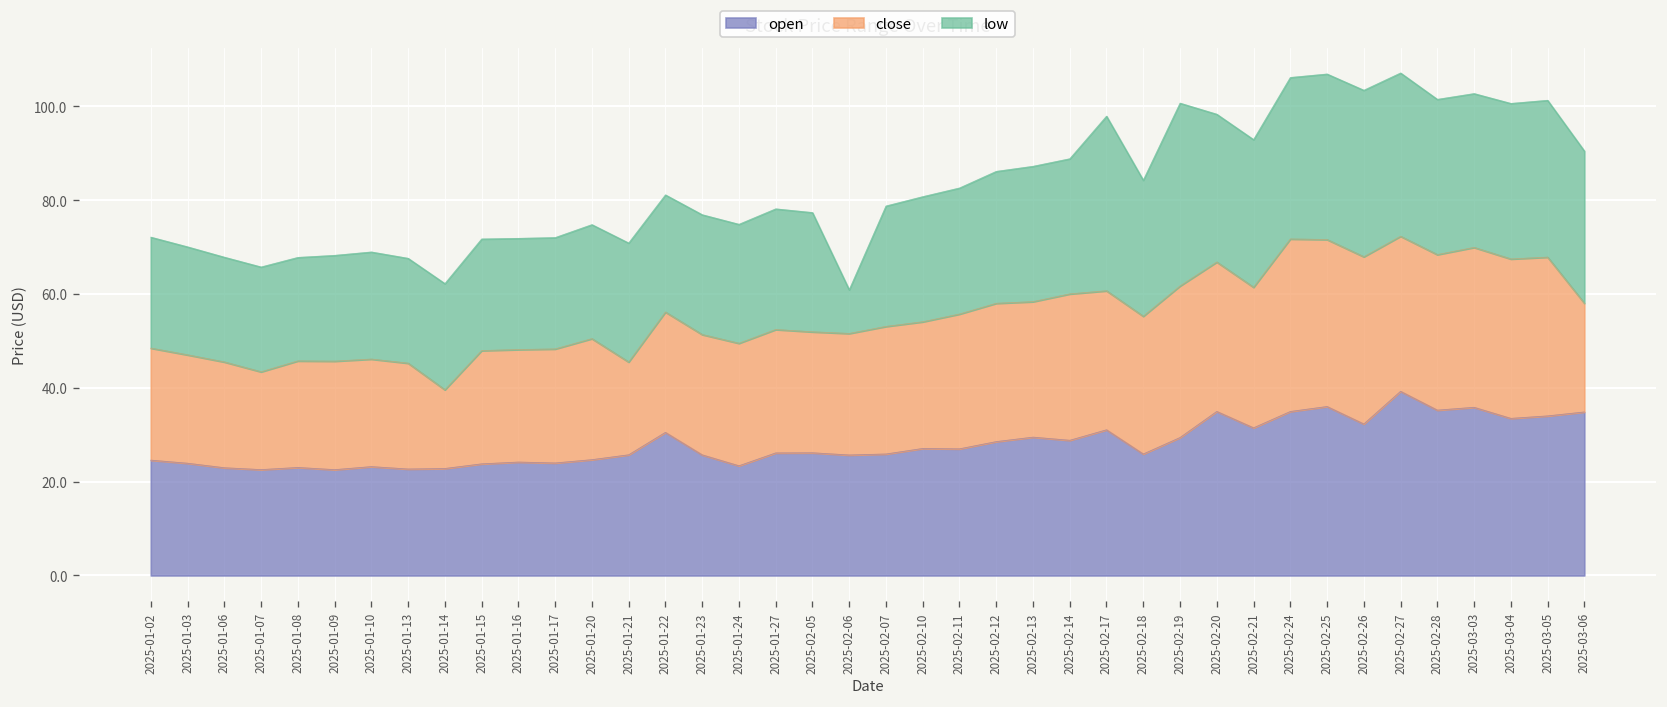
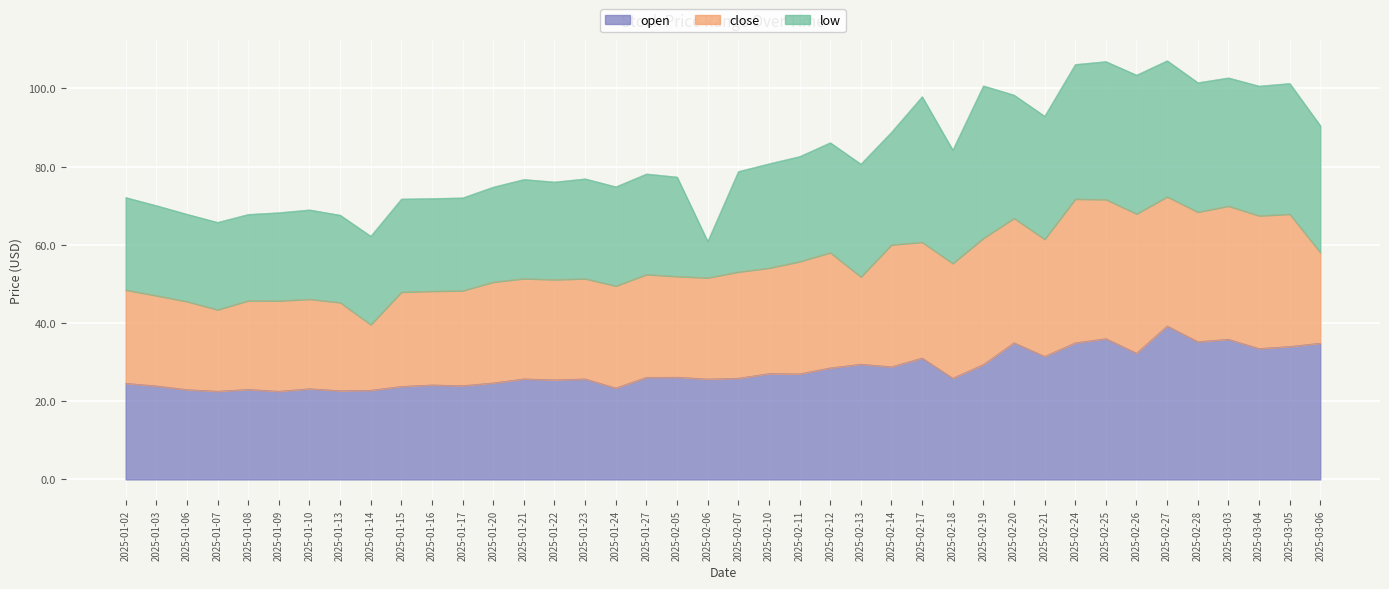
  {
    "open": {
      "2025-01-02": 25,
      "2025-01-03": 24,
      "2025-01-06": 23,
      "2025-01-07": 23,
      "2025-01-08": 23,
      "2025-01-09": 23,
      "2025-01-10": 23,
      "2025-01-13": 23,
      "2025-01-14": 23,
      "2025-01-15": 24,
      "2025-01-16": 24,
      "2025-01-17": 24,
      "2025-01-20": 25,
      "2025-01-21": 26,
-     "2025-01-22": 31,
+     "2025-01-22": 25,
      "2025-01-23": 26,
      "2025-01-24": 23,
      "2025-01-27": 26,
      "2025-02-05": 26,
      "2025-02-06": 26,
      "2025-02-07": 26,
      "2025-02-10": 27,
      "2025-02-11": 27,
      "2025-02-12": 29,
      "2025-02-13": 29,
      "2025-02-14": 29,
      "2025-02-17": 31,
      "2025-02-18": 26,
      "2025-02-19": 29,
      "2025-02-20": 35,
      "2025-02-21": 31,
      "2025-02-24": 35,
      "2025-02-25": 36,
      "2025-02-26": 32,
      "2025-02-27": 39,
      "2025-02-28": 35,
      "2025-03-03": 36,
      "2025-03-04": 33,
      "2025-03-05": 34,
      "2025-03-06": 35
    },
    "close": {
      "2025-01-02": 24,
      "2025-01-03": 23,
      "2025-01-06": 23,
      "2025-01-07": 21,
      "2025-01-08": 23,
      "2025-01-09": 23,
      "2025-01-10": 23,
      "2025-01-13": 23,
      "2025-01-14": 17,
      "2025-01-15": 24,
      "2025-01-16": 24,
      "2025-01-17": 24,
      "2025-01-20": 26,
-     "2025-01-21": 20,
+     "2025-01-21": 26,
      "2025-01-22": 26,
      "2025-01-23": 26,
      "2025-01-24": 26,
      "2025-01-27": 26,
      "2025-02-05": 26,
      "2025-02-06": 26,
      "2025-02-07": 27,
      "2025-02-10": 27,
      "2025-02-11": 29,
      "2025-02-12": 29,
-     "2025-02-13": 29,
+     "2025-02-13": 22,
      "2025-02-14": 31,
      "2025-02-17": 30,
      "2025-02-18": 29,
      "2025-02-19": 32,
      "2025-02-20": 32,
      "2025-02-21": 30,
      "2025-02-24": 37,
      "2025-02-25": 36,
      "2025-02-26": 36,
      "2025-02-27": 33,
      "2025-02-28": 33,
      "2025-03-03": 34,
      "2025-03-04": 34,
      "2025-03-05": 34,
      "2025-03-06": 23
    },
    "low": {
      "2025-01-02": 24,
      "2025-01-03": 23,
      "2025-01-06": 22,
      "2025-01-07": 22,
      "2025-01-08": 22,
      "2025-01-09": 23,
      "2025-01-10": 23,
      "2025-01-13": 22,
      "2025-01-14": 23,
      "2025-01-15": 24,
      "2025-01-16": 24,
      "2025-01-17": 24,
      "2025-01-20": 24,
      "2025-01-21": 25,
      "2025-01-22": 25,
      "2025-01-23": 26,
      "2025-01-24": 25,
      "2025-01-27": 26,
      "2025-02-05": 25,
      "2025-02-06": 9,
      "2025-02-07": 26,
      "2025-02-10": 27,
      "2025-02-11": 27,
      "2025-02-12": 28,
      "2025-02-13": 29,
      "2025-02-14": 29,
      "2025-02-17": 37,
      "2025-02-18": 29,
      "2025-02-19": 39,
      "2025-02-20": 32,
      "2025-02-21": 31,
      "2025-02-24": 34,
      "2025-02-25": 35,
      "2025-02-26": 35,
      "2025-02-27": 35,
      "2025-02-28": 33,
      "2025-03-03": 33,
      "2025-03-04": 33,
      "2025-03-05": 33,
      "2025-03-06": 32
    }
  }
